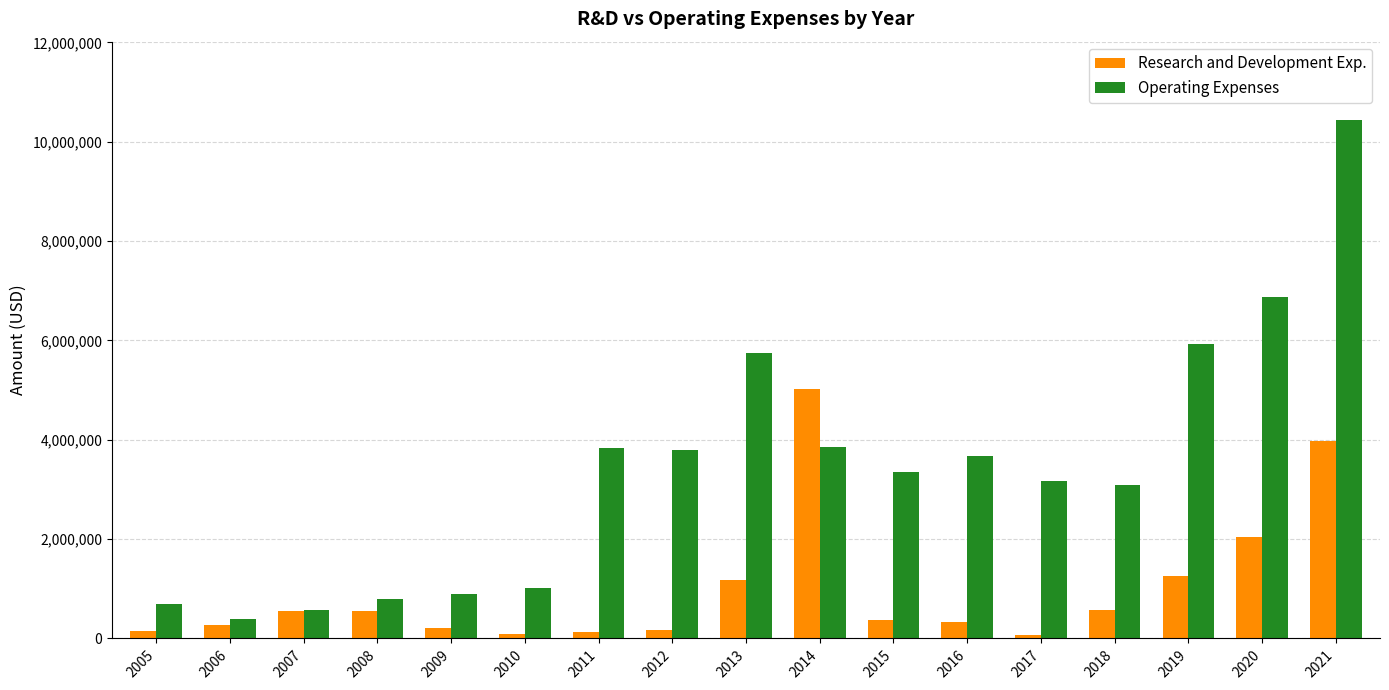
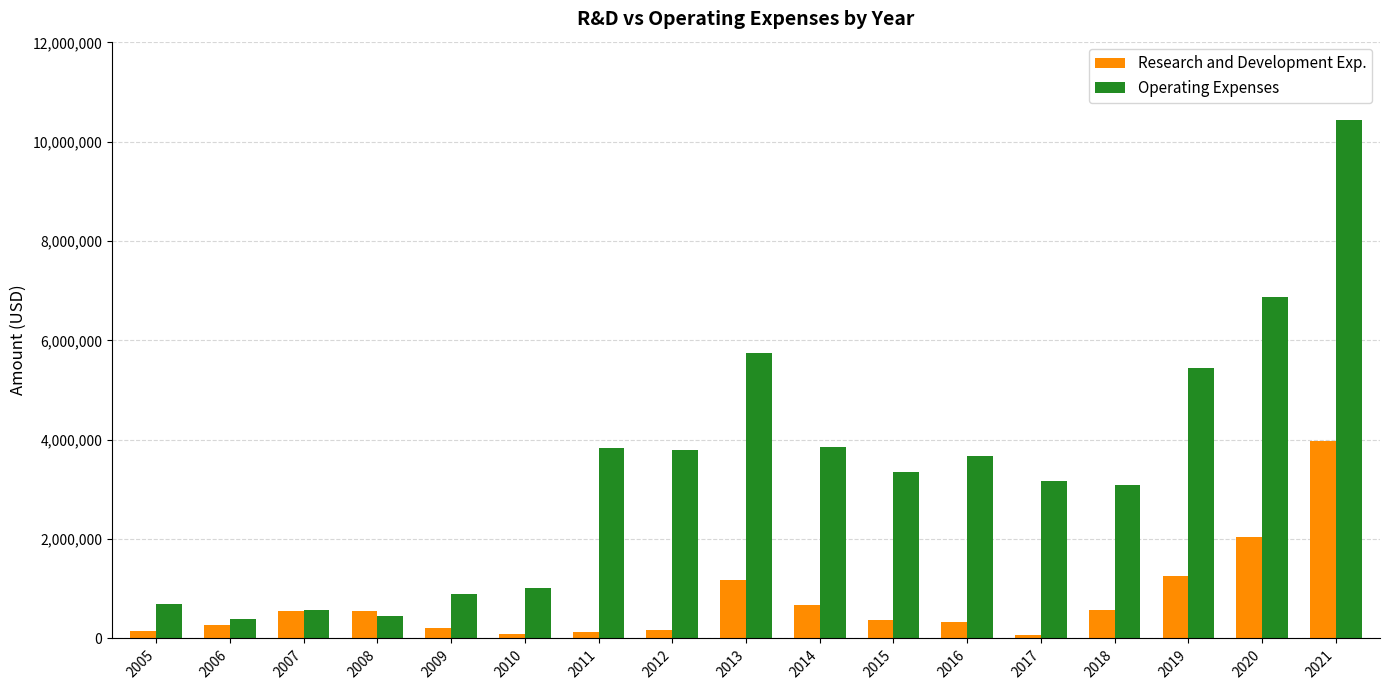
  {
    "Research and Development Exp.": {
      "2005": "200,000",
      "2006": "300,000",
      "2007": "600,000",
      "2008": "600,000",
      "2009": "200,000",
      "2010": "100,000",
      "2011": "100,000",
      "2012": "200,000",
      "2013": "1,200,000",
-     "2014": "5,000,000",
+     "2014": "700,000",
      "2015": "400,000",
      "2016": "300,000",
      "2017": "100,000",
      "2018": "600,000",
      "2019": "1,300,000",
      "2020": "2,000,000",
      "2021": "4,000,000"
    },
    "Operating Expenses": {
      "2005": "700,000",
      "2006": "400,000",
      "2007": "600,000",
-     "2008": "800,000",
+     "2008": "500,000",
      "2009": "900,000",
      "2010": "1,000,000",
      "2011": "3,800,000",
      "2012": "3,800,000",
      "2013": "5,700,000",
      "2014": "3,900,000",
      "2015": "3,300,000",
      "2016": "3,700,000",
      "2017": "3,200,000",
      "2018": "3,100,000",
-     "2019": "5,900,000",
+     "2019": "5,400,000",
      "2020": "6,900,000",
      "2021": "10,400,000"
    }
  }
